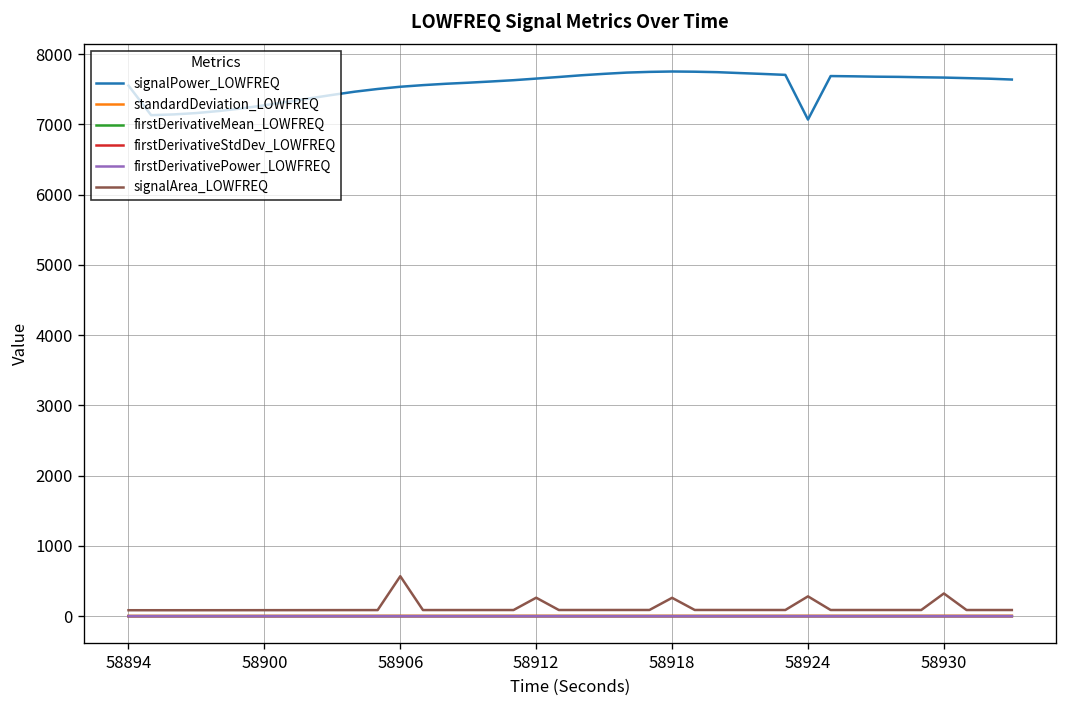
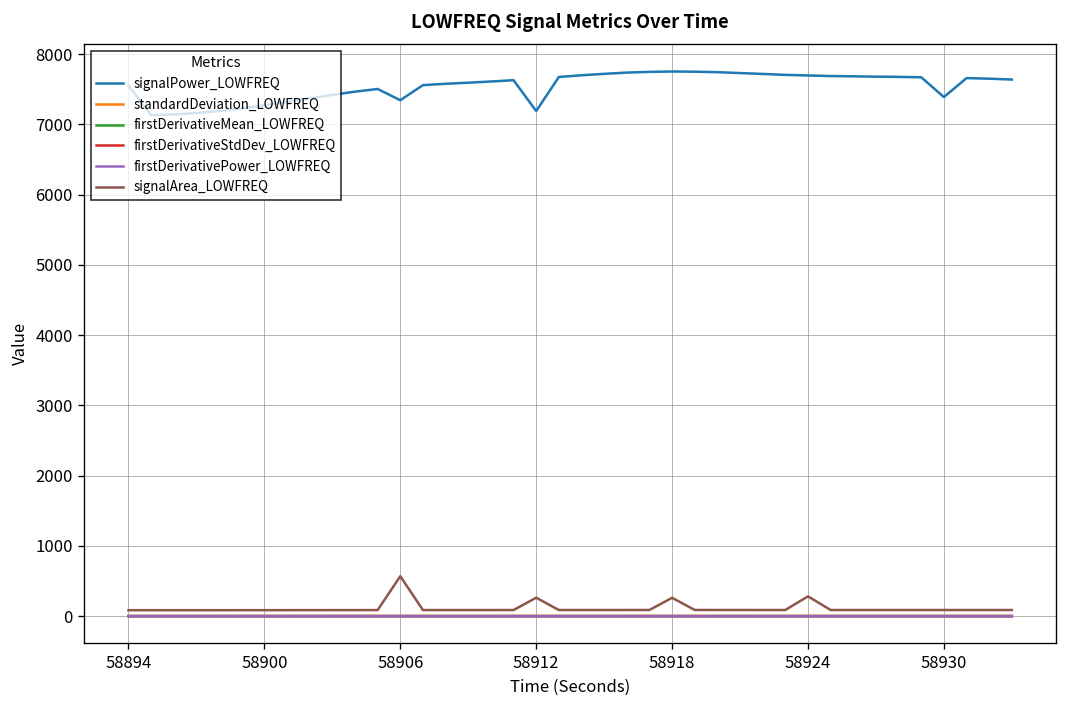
  {
    "signalPower_LOWFREQ": {
-     "58906": 7500,
-     "58912": 7700,
+     "58906": 7300,
+     "58912": 7200,
      "58918": 7800,
-     "58924": 7100,
-     "58930": 7700
+     "58924": 7700,
+     "58930": 7400
    },
    "signalArea_LOWFREQ": {
      "58894": 100,
      "58900": 100,
      "58906": 600,
      "58912": 300,
      "58918": 300,
      "58924": 300,
-     "58930": 300
+     "58930": 100
    }
  }
